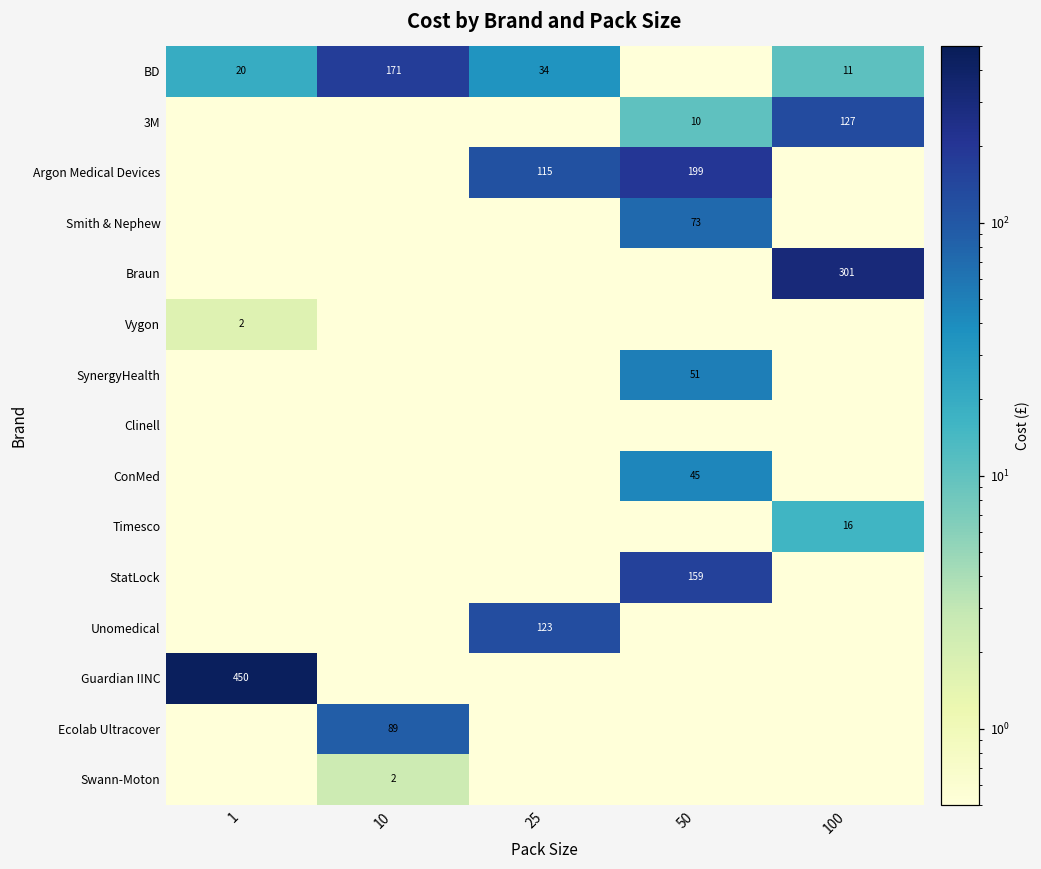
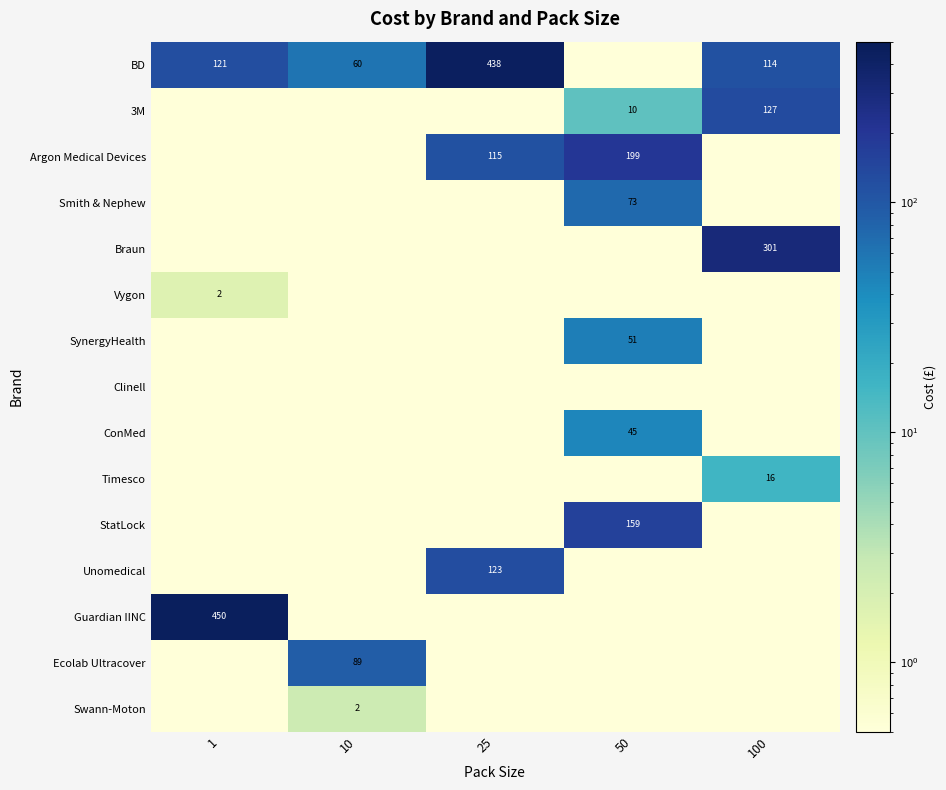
  {
    "BD": {
-     "1": 20,
-     "10": 171,
-     "25": 34,
-     "100": 11
+     "1": 121,
+     "10": 60,
+     "25": 438,
+     "100": 114
    },
    "3M": {
      "50": 10,
      "100": 127
    },
    "Argon Medical Devices": {
      "25": 115,
      "50": 199
    },
    "Smith & Nephew": {
      "50": 73
    },
    "Braun": {
      "100": 301
    },
    "Vygon": {
      "1": 2
    },
    "SynergyHealth": {
      "50": 51
    },
    "ConMed": {
      "50": 45
    },
    "Timesco": {
      "100": 16
    },
    "StatLock": {
      "50": 159
    },
    "Unomedical": {
      "25": 123
    },
    "Guardian IINC": {
      "1": 450
    },
    "Ecolab Ultracover": {
      "10": 89
    },
    "Swann-Moton": {
      "10": 2
    }
  }
